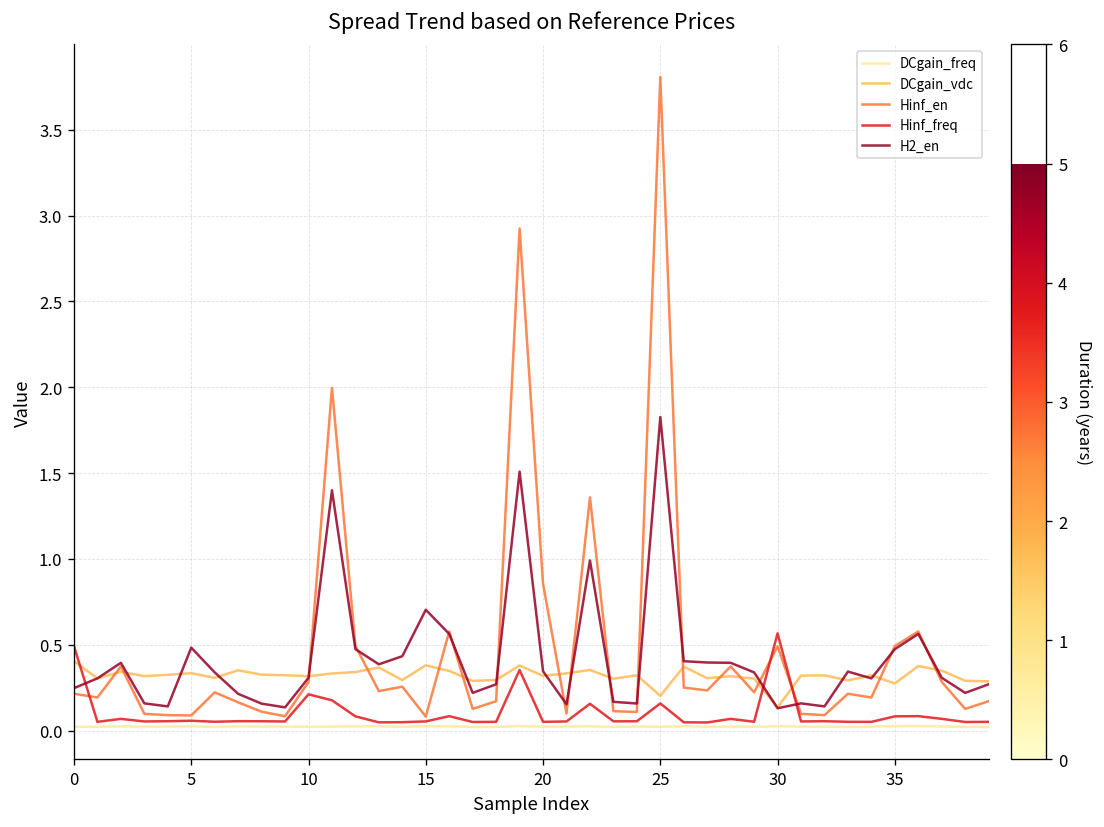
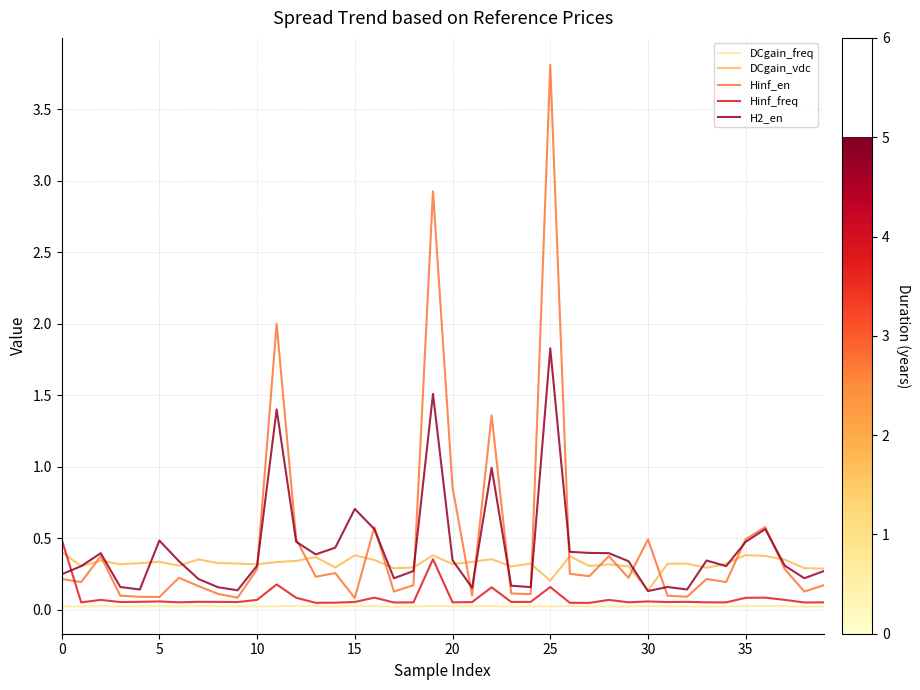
  {
    "DCgain_freq": {
      "0": 0.02,
      "5": 0.02,
      "10": 0.02,
      "15": 0.03,
      "20": 0.02,
      "25": 0.02,
      "30": 0.03,
      "35": 0.03
    },
    "DCgain_vdc": {
      "0": 0.40,
      "5": 0.33,
      "15": 0.38,
      "20": 0.32,
      "25": 0.20,
-     "35": 0.27
+     "35": 0.38
    },
    "Hinf_en": {
      "0": 0.21,
      "5": 0.09,
      "10": 0.28,
      "15": 0.08,
      "20": 0.85,
      "25": 3.81,
      "30": 0.49,
      "35": 0.49
    },
    "Hinf_freq": {
      "0": 0.49,
      "5": 0.06,
-     "10": 0.21,
+     "10": 0.07,
      "15": 0.05,
      "20": 0.05,
      "25": 0.16,
-     "30": 0.57,
+     "30": 0.06,
      "35": 0.08
    },
    "H2_en": {
      "0": 0.25,
      "5": 0.48,
      "15": 0.70,
      "20": 0.35,
      "25": 1.83,
      "35": 0.47
    }
  }
